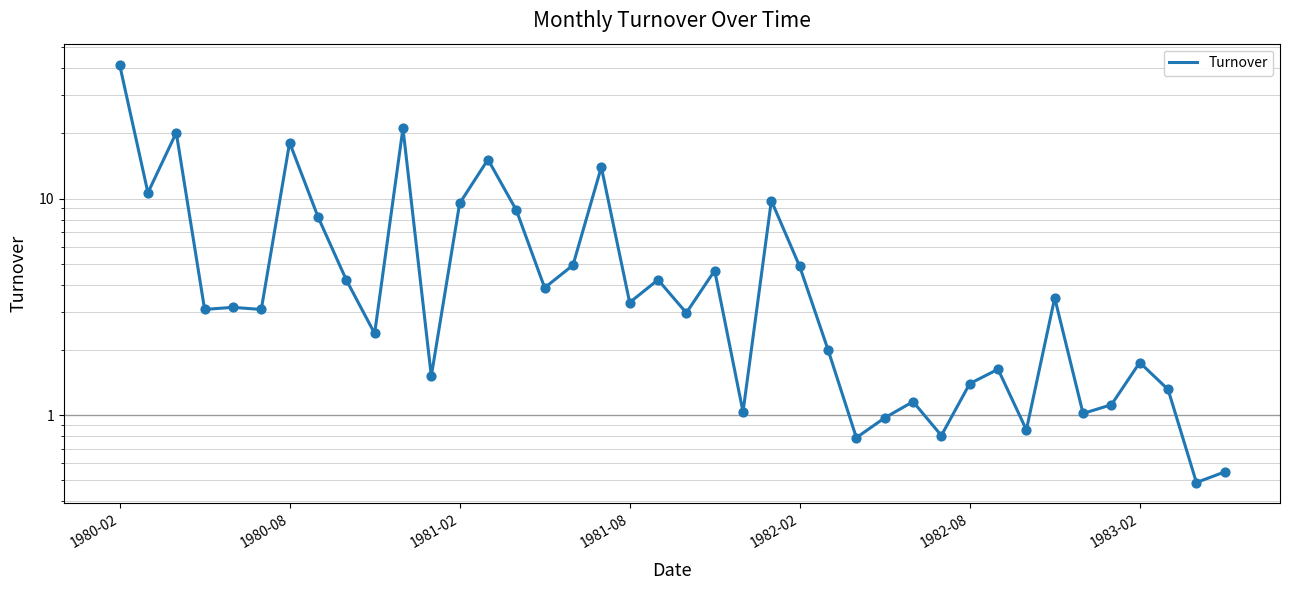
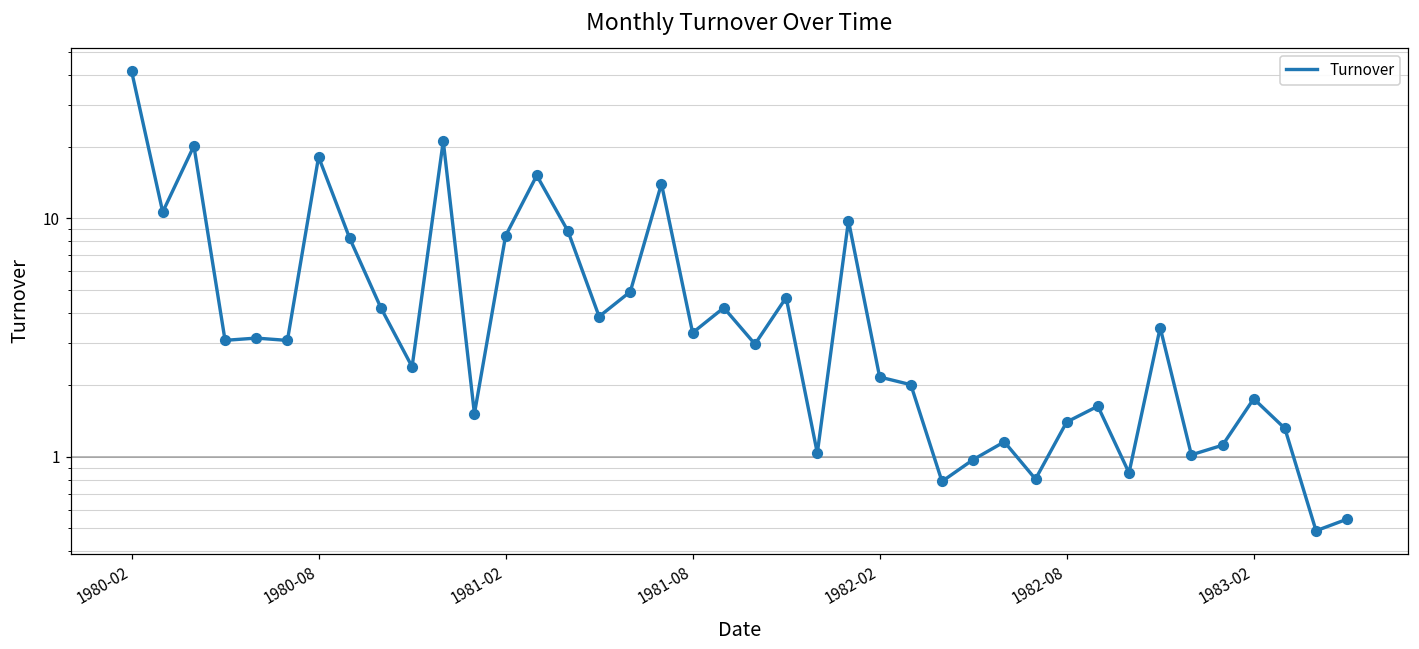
  {
    "1980-02": 42,
    "1980-08": 18,
-   "1981-02": 9,
+   "1981-02": 8.5,
    "1981-08": 3.3,
-   "1982-02": 4.9,
+   "1982-02": 2.2,
    "1982-08": 1.4,
    "1983-02": 1.7
  }
